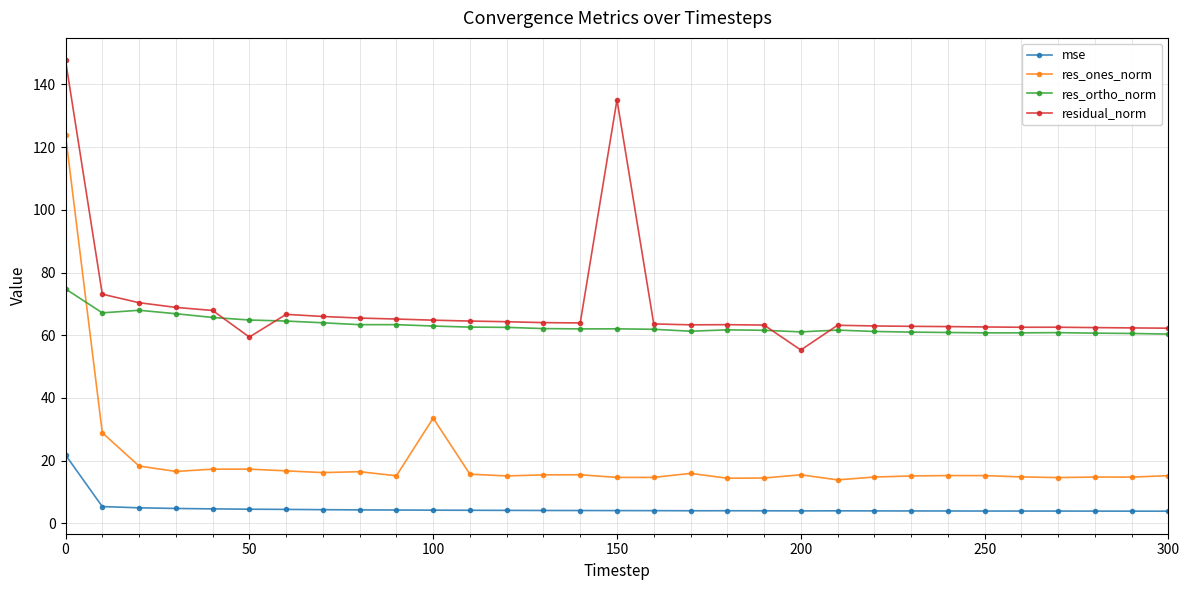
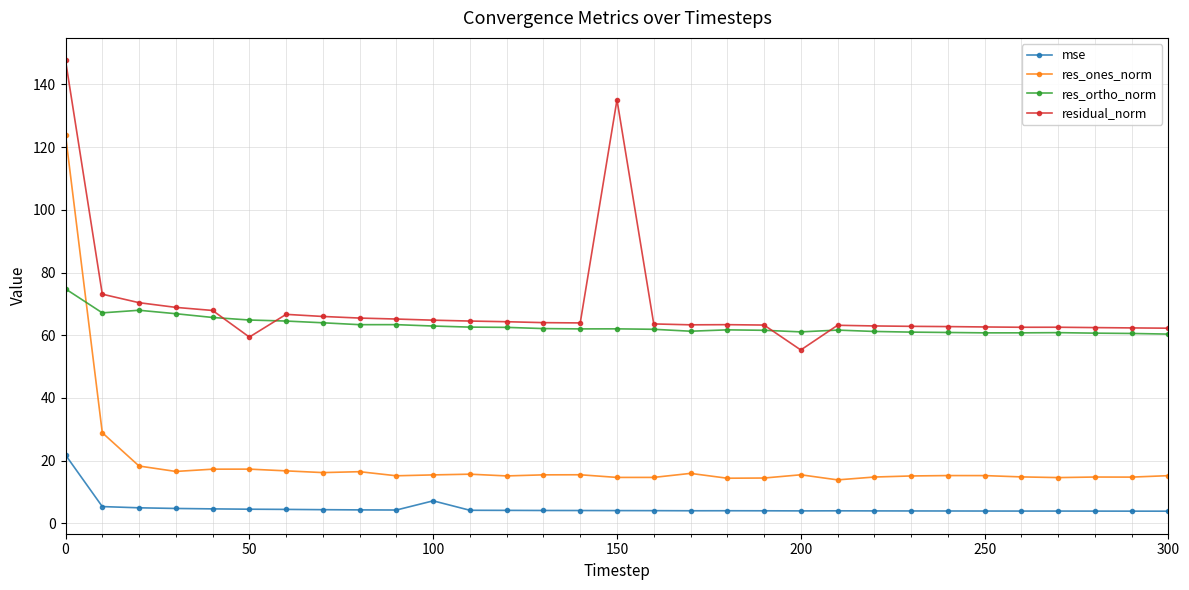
  {
    "mse": {
      "0": 22,
      "50": 5,
-     "100": 4,
+     "100": 7,
      "150": 4,
      "200": 4,
      "250": 4,
      "300": 4
    },
    "res_ones_norm": {
      "0": 124,
      "50": 17,
-     "100": 34,
+     "100": 15,
      "150": 15,
      "200": 15,
      "250": 15,
      "300": 15
    },
    "res_ortho_norm": {
      "0": 75,
      "50": 65,
      "100": 63,
      "150": 62,
      "200": 61,
      "250": 61,
      "300": 60
    },
    "residual_norm": {
      "0": 148,
      "50": 59,
      "100": 65,
      "150": 135,
      "200": 55,
      "250": 63,
      "300": 62
    }
  }
